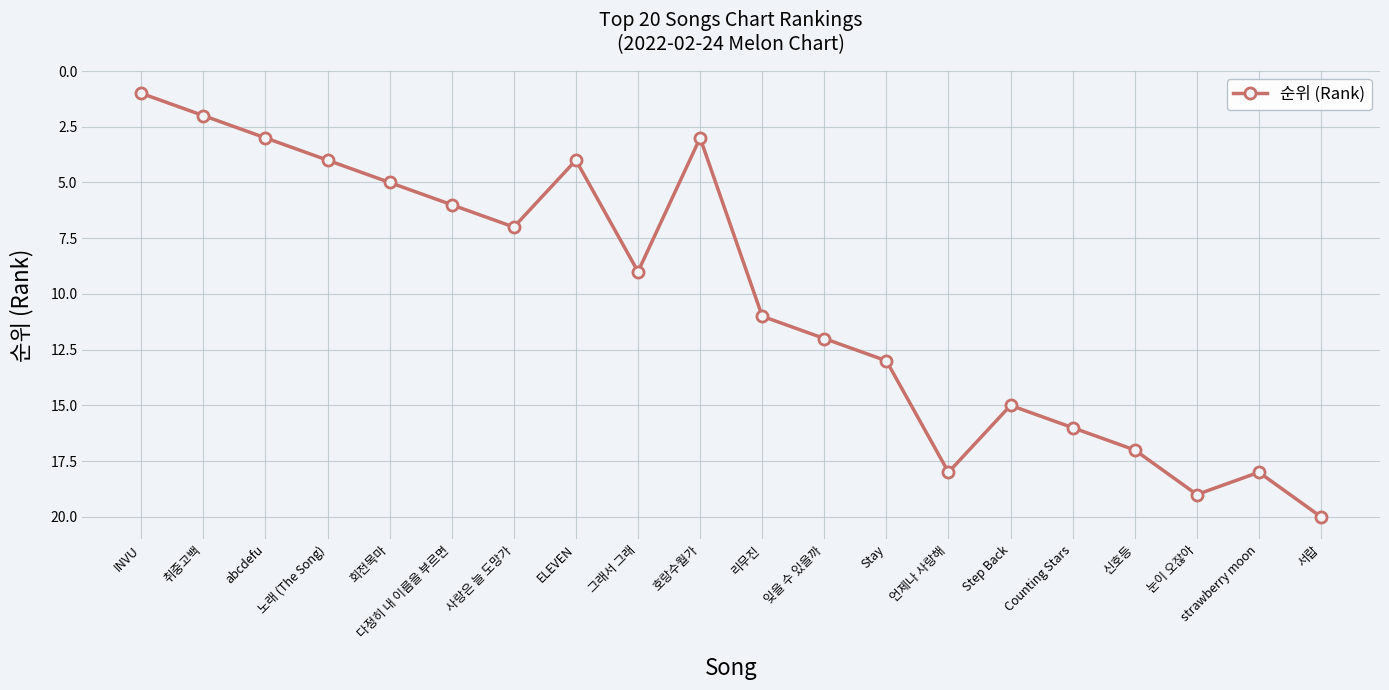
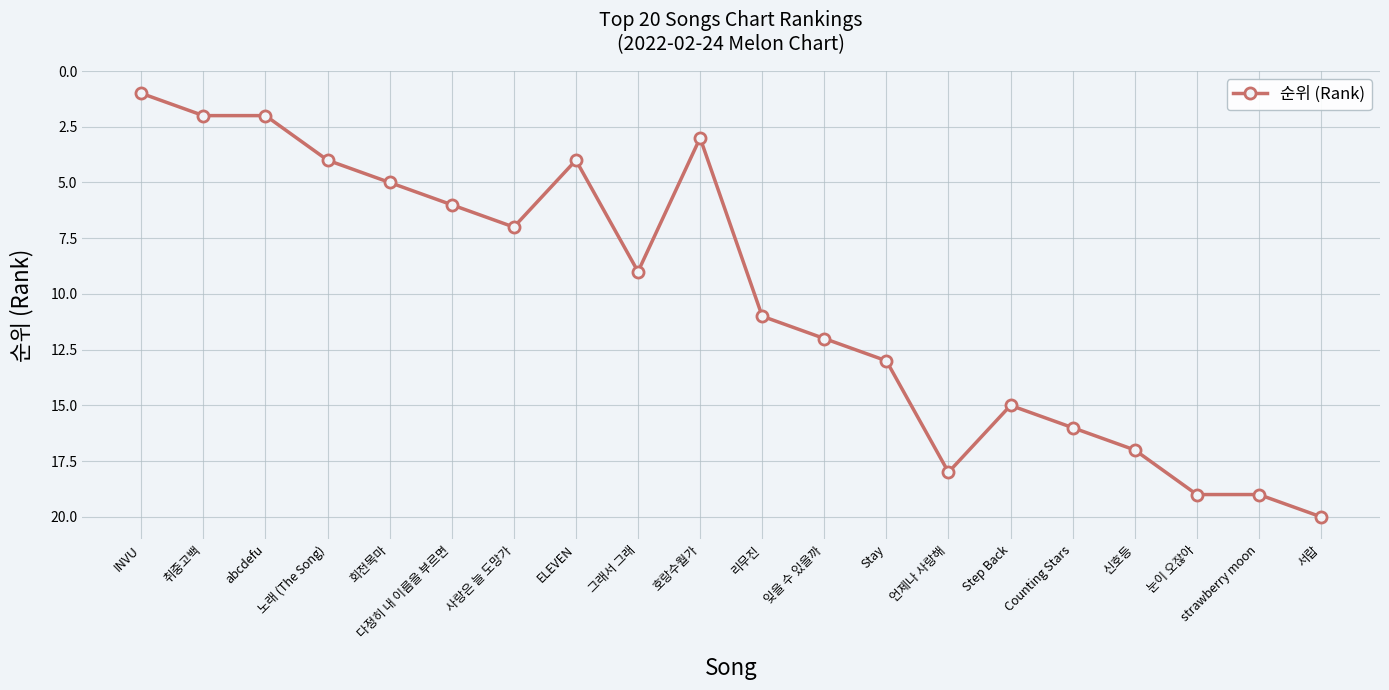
  {
    "INVU": 1,
    "취중고백": 2,
-   "abcdefu": 3,
+   "abcdefu": 2,
    "노래 (The Song)": 4,
    "회전목마": 5,
    "다정히 내 이름을 부르면": 6,
    "사랑은 늘 도망가": 7,
    "ELEVEN": 4,
    "그래서 그래": 9,
    "호랑수월가": 3,
    "리무진": 11,
    "잊을 수 있을까": 12,
    "Stay": 13,
    "언제나 사랑해": 18,
    "Step Back": 15,
    "Counting Stars": 16,
    "신호등": 17,
    "눈이 오잖아": 19,
-   "strawberry moon": 18,
+   "strawberry moon": 19,
    "서랍": 20
  }
